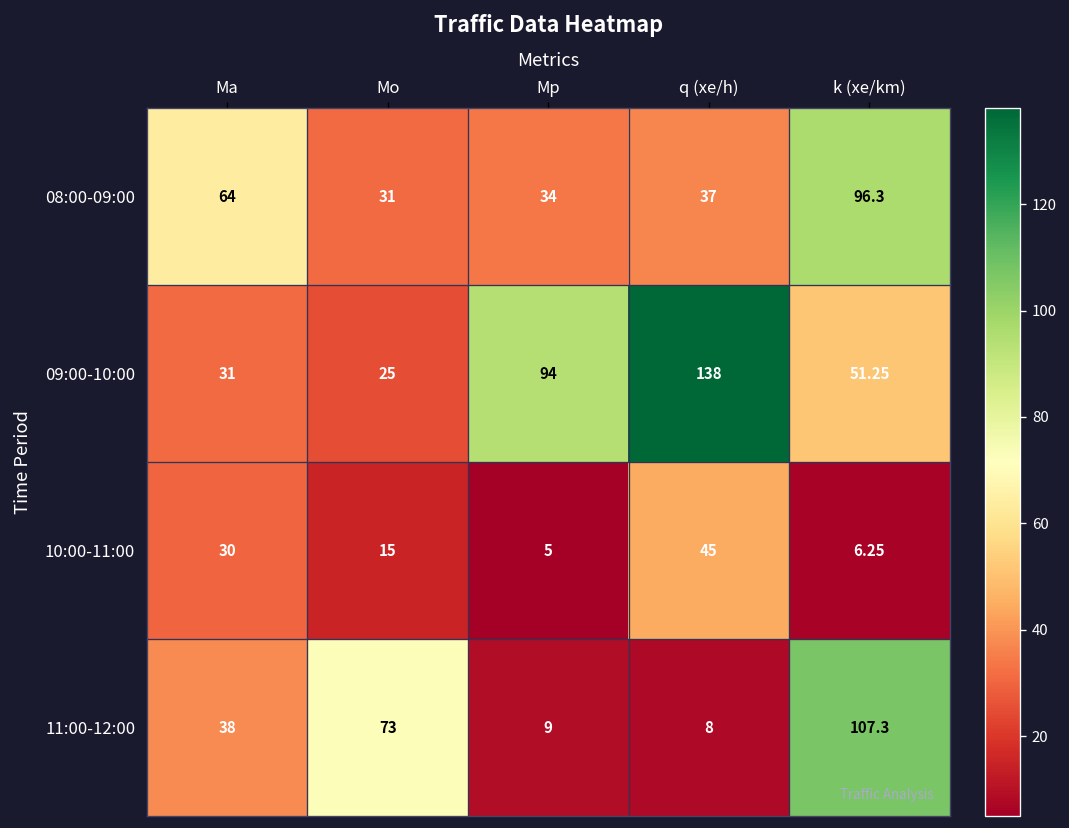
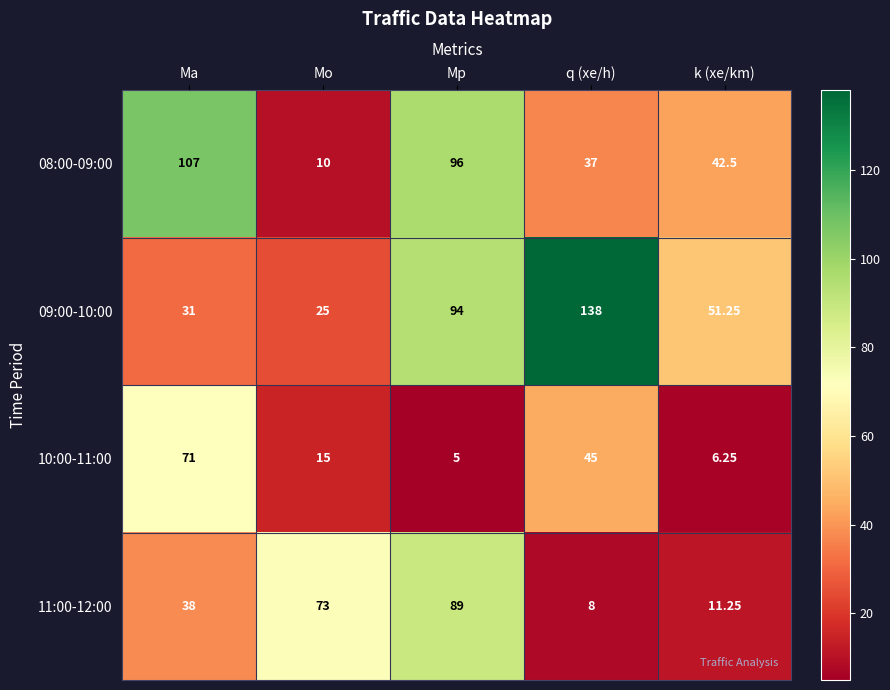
  {
    "08:00-09:00": {
-     "Ma": 64,
-     "Mo": 31,
-     "Mp": 34,
+     "Ma": 107,
+     "Mo": 10,
+     "Mp": 96,
      "q (xe/h)": 37,
-     "k (xe/km)": 96.3
+     "k (xe/km)": 42.5
    },
    "09:00-10:00": {
      "Ma": 31,
      "Mo": 25,
      "Mp": 94,
      "q (xe/h)": 138,
      "k (xe/km)": 51.25
    },
    "10:00-11:00": {
-     "Ma": 30,
+     "Ma": 71,
      "Mo": 15,
      "Mp": 5,
      "q (xe/h)": 45,
      "k (xe/km)": 6.25
    },
    "11:00-12:00": {
      "Ma": 38,
      "Mo": 73,
-     "Mp": 9,
+     "Mp": 89,
      "q (xe/h)": 8,
-     "k (xe/km)": 107.3
+     "k (xe/km)": 11.25
    }
  }
